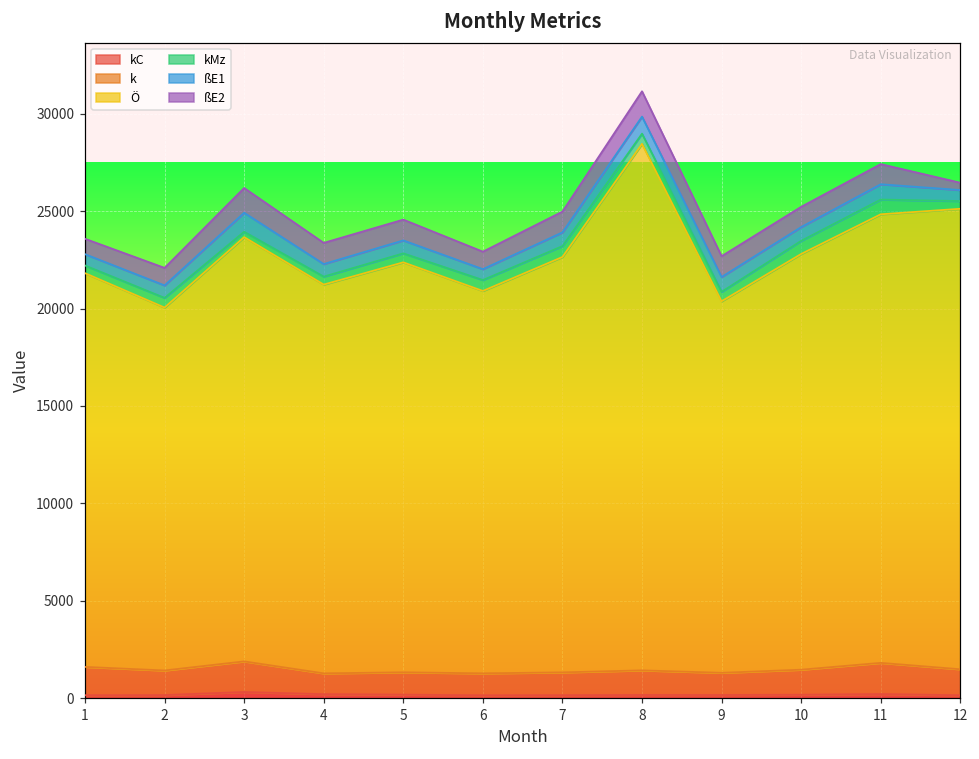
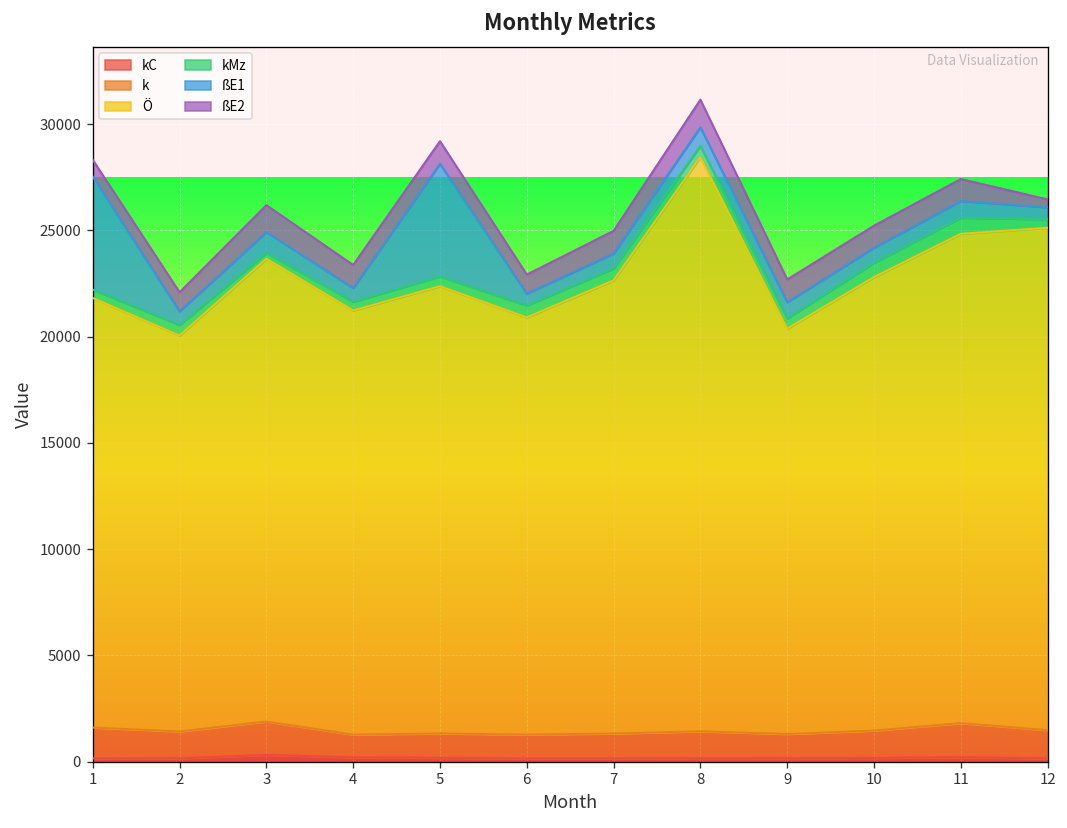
  {
    "Ö": {
      "1": 20200,
      "2": 18600,
      "3": 21800,
      "4": 20000,
      "5": 21000,
      "6": 19600,
      "7": 21300,
      "8": 27000,
      "9": 19100,
      "10": 21300,
      "11": 23000,
      "12": 23600
    },
    "kMz": {
      "1": 400,
      "2": 500,
      "3": 300,
      "4": 400,
      "5": 500,
      "6": 600,
      "7": 600,
      "8": 500,
      "9": 500,
      "10": 700,
      "11": 800,
      "12": 400
    },
    "ßE1": {
-     "1": 600,
+     "1": 5300,
      "2": 600,
      "3": 1000,
      "4": 600,
-     "5": 700,
+     "5": 5300,
      "6": 600,
      "7": 700,
      "8": 900,
      "9": 800,
      "10": 700,
      "11": 800,
      "12": 600
    },
    "ßE2": {
      "1": 800,
      "2": 900,
      "3": 1300,
      "4": 1100,
      "5": 1100,
      "6": 900,
      "7": 1100,
      "8": 1300,
      "9": 1100,
      "10": 1000,
      "11": 1000,
      "12": 400
    }
  }
